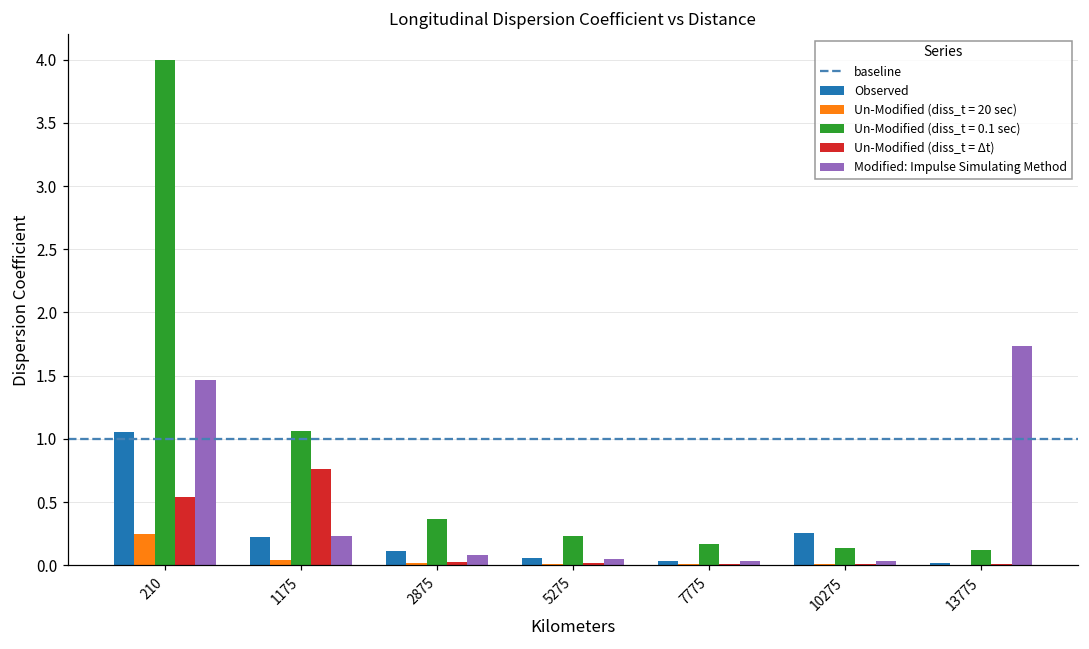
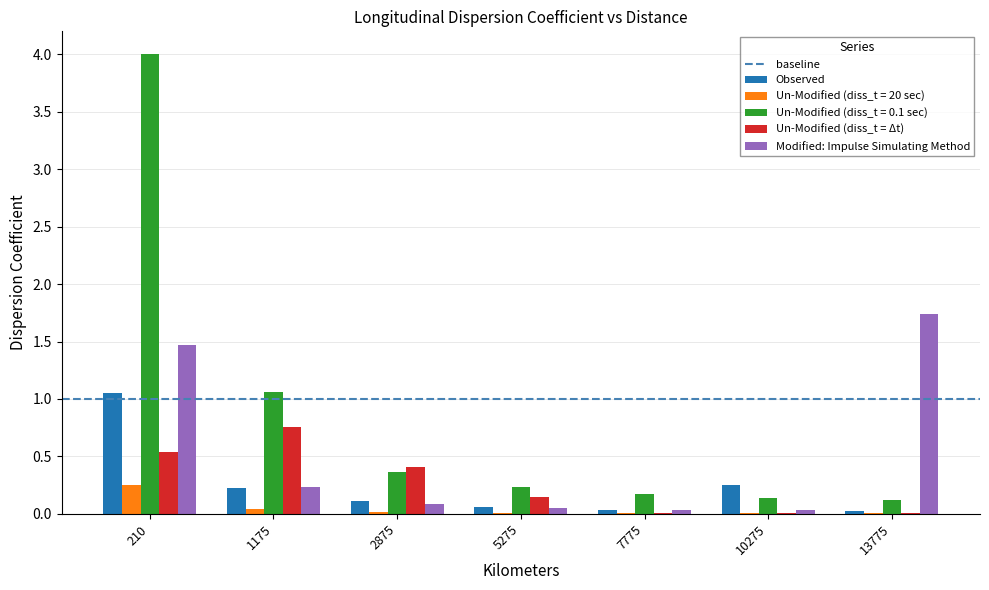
  {
    "Observed": {
      "210": 1.05,
      "1175": 0.23,
      "2875": 0.11,
      "5275": 0.06,
      "7775": 0.03,
      "10275": 0.25
    },
    "Un-Modified (diss_t = 20 sec)": {
      "210": 0.25,
      "1175": 0.05
    },
    "Un-Modified (diss_t = 0.1 sec)": {
      "210": 4.00,
      "1175": 1.06,
      "2875": 0.37,
      "5275": 0.23,
      "7775": 0.17,
      "10275": 0.14,
      "13775": 0.12
    },
    "Un-Modified (diss_t = Δt)": {
      "210": 0.54,
      "1175": 0.76,
-     "2875": 0.02,
-     "5275": 0.02
+     "2875": 0.41,
+     "5275": 0.15
    },
    "Modified: Impulse Simulating Method": {
      "210": 1.47,
      "1175": 0.23,
      "2875": 0.08,
      "5275": 0.05,
      "7775": 0.04,
      "10275": 0.03,
      "13775": 1.74
    }
  }
